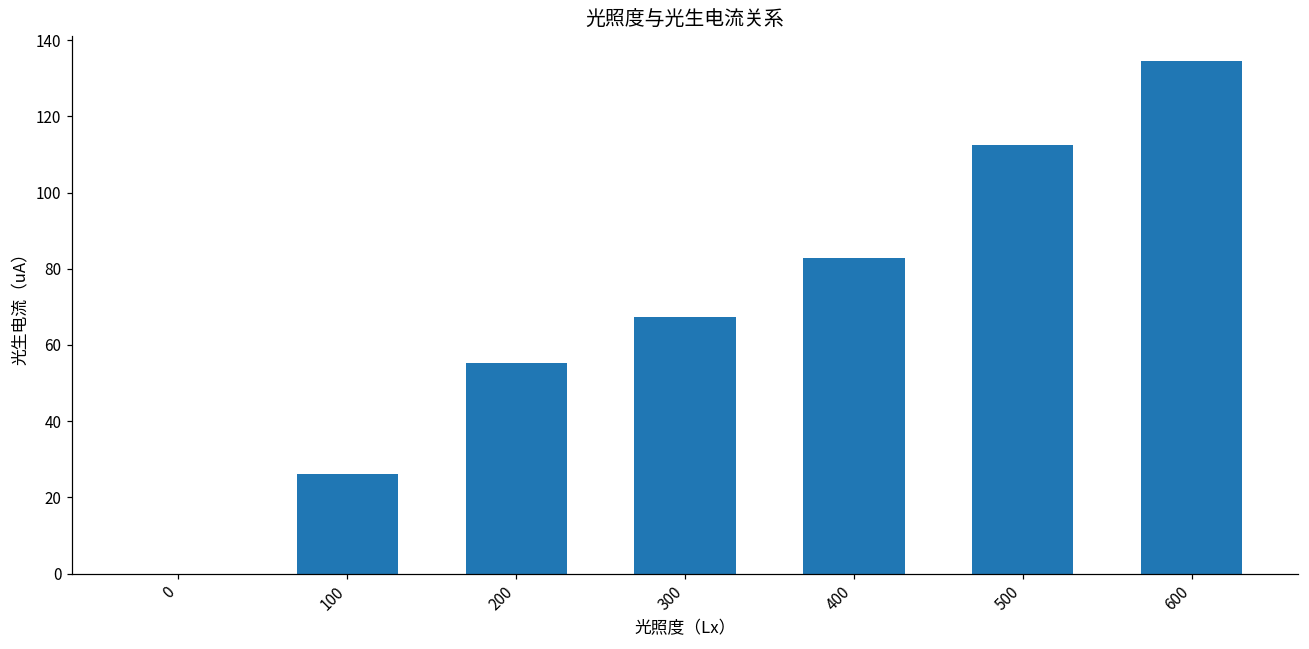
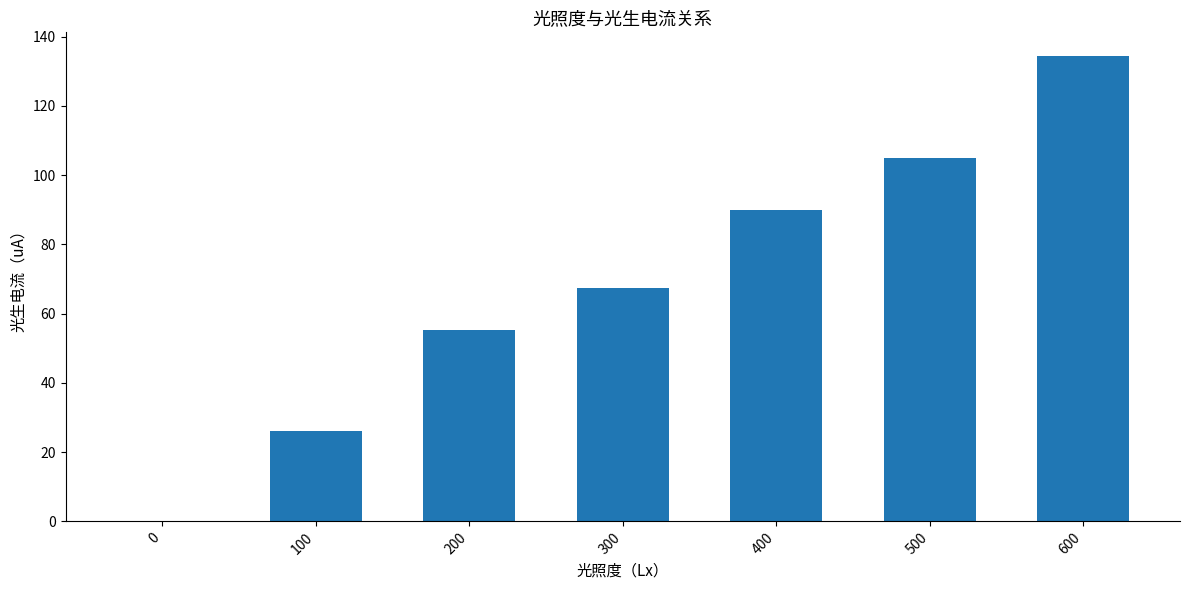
  {
    "0": 0,
    "100": 26,
    "200": 55,
    "300": 67,
-   "400": 83,
-   "500": 112,
+   "400": 90,
+   "500": 105,
    "600": 135
  }
